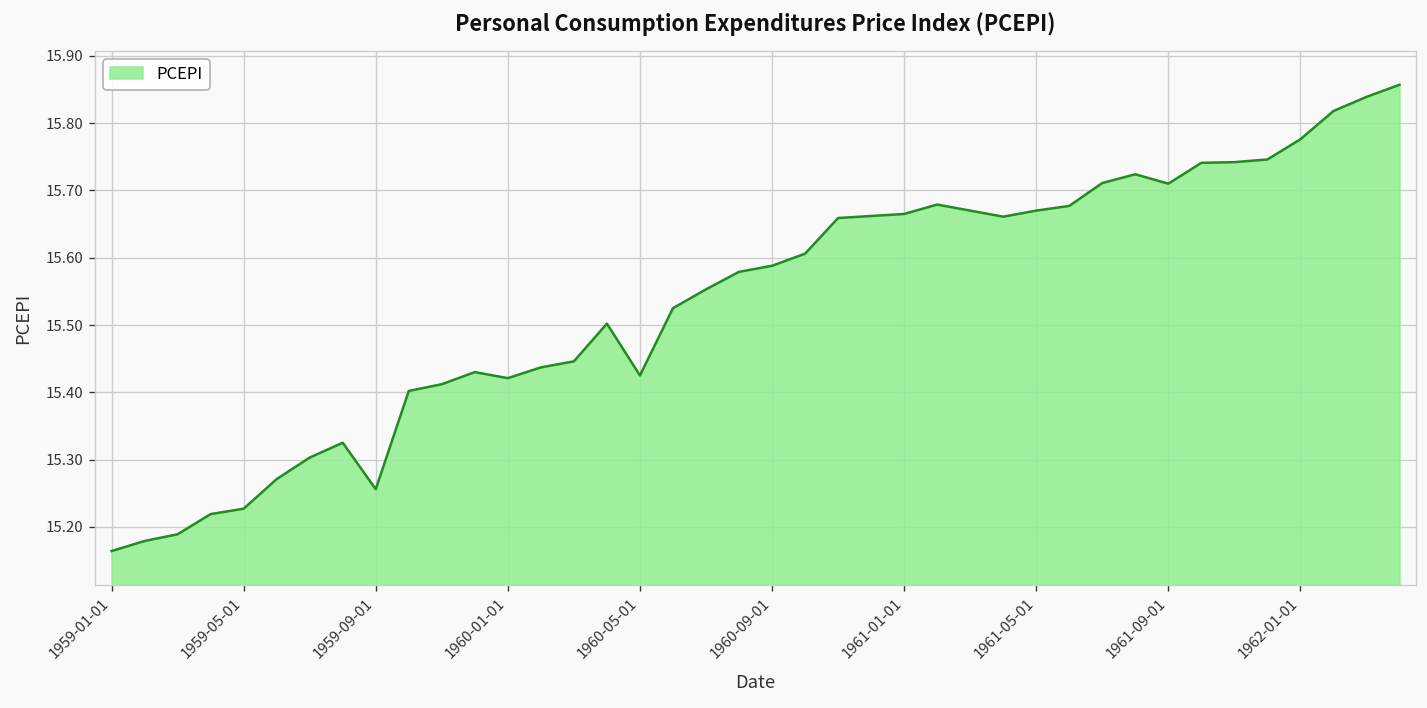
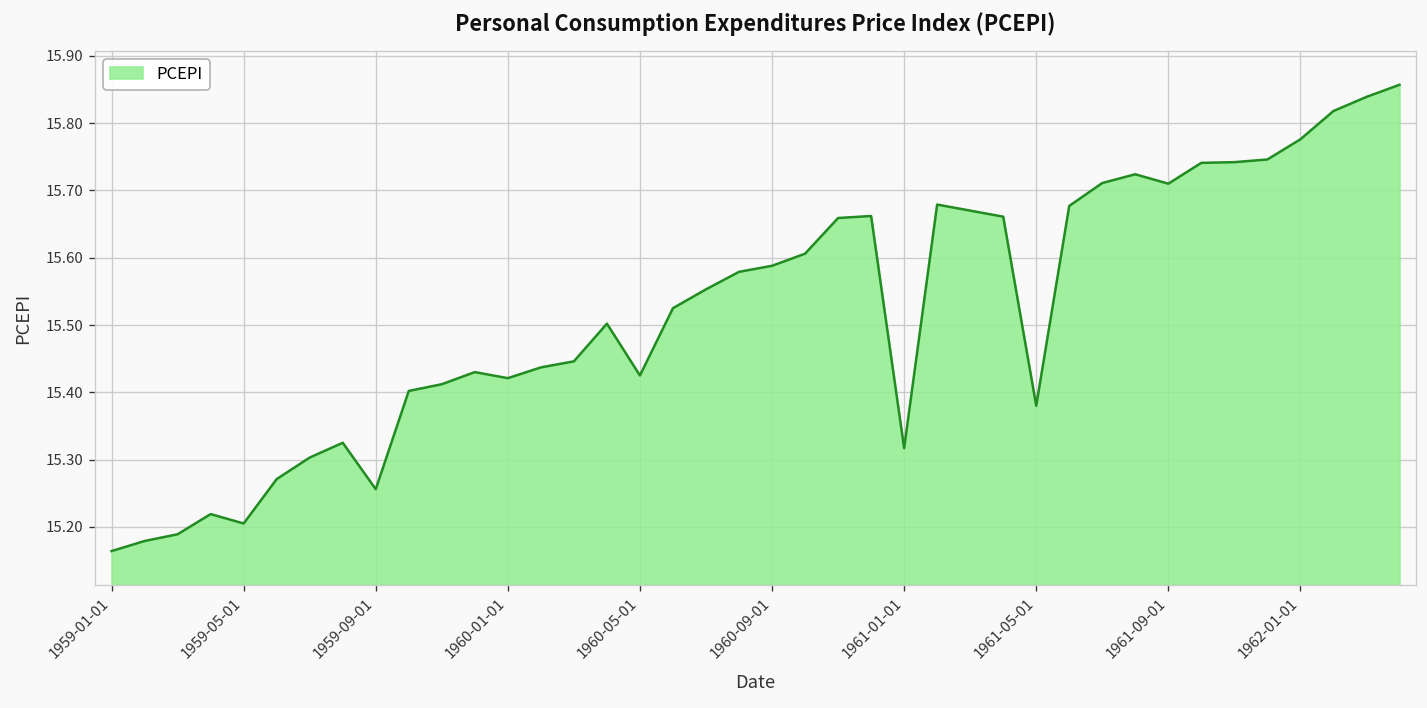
  {
    "1959-01-01": 15.16,
-   "1959-05-01": 15.23,
+   "1959-05-01": 15.21,
    "1959-09-01": 15.26,
    "1960-01-01": 15.42,
    "1960-05-01": 15.43,
    "1960-09-01": 15.59,
-   "1961-01-01": 15.67,
-   "1961-05-01": 15.67,
+   "1961-01-01": 15.32,
+   "1961-05-01": 15.38,
    "1961-09-01": 15.71,
    "1962-01-01": 15.78
  }
